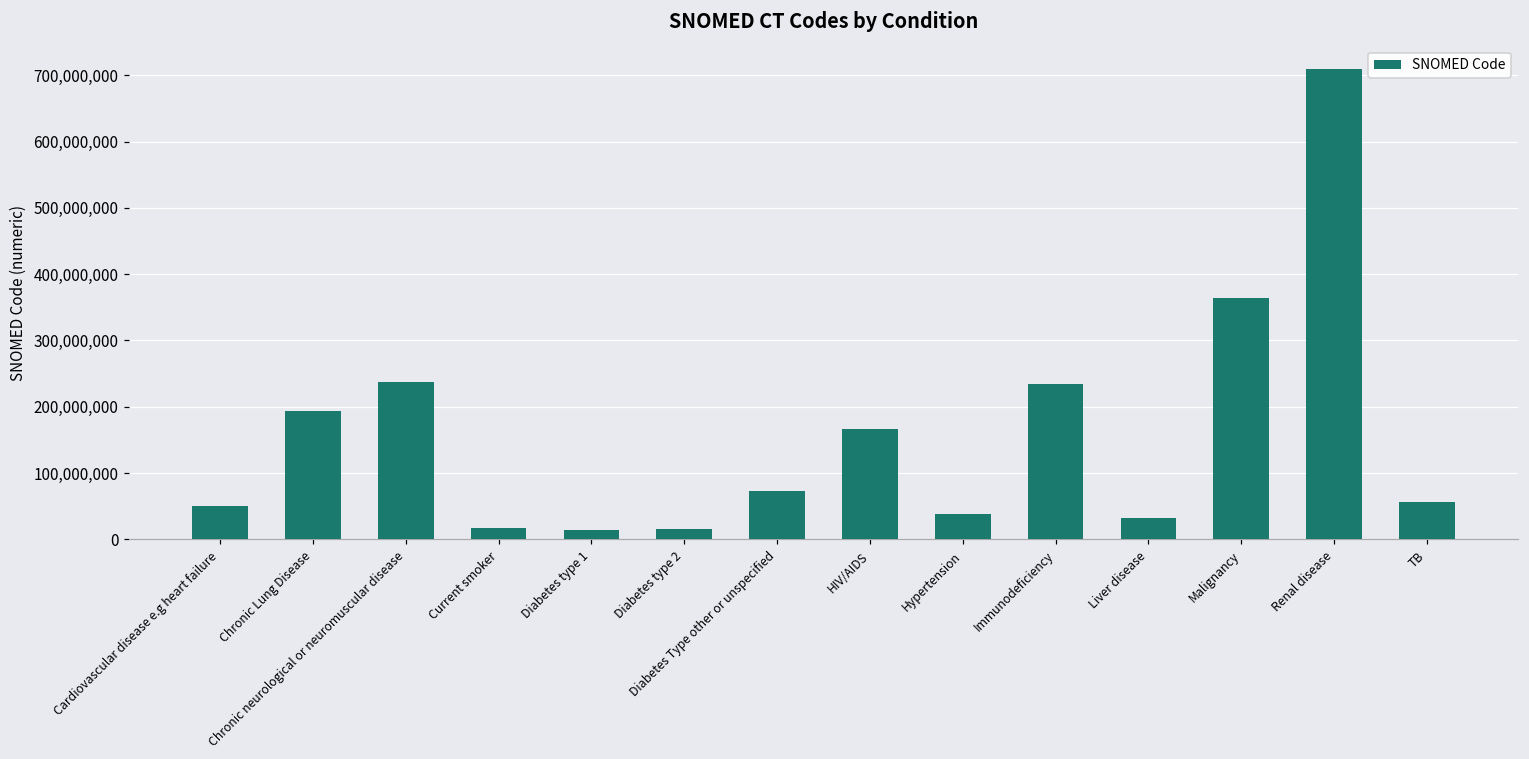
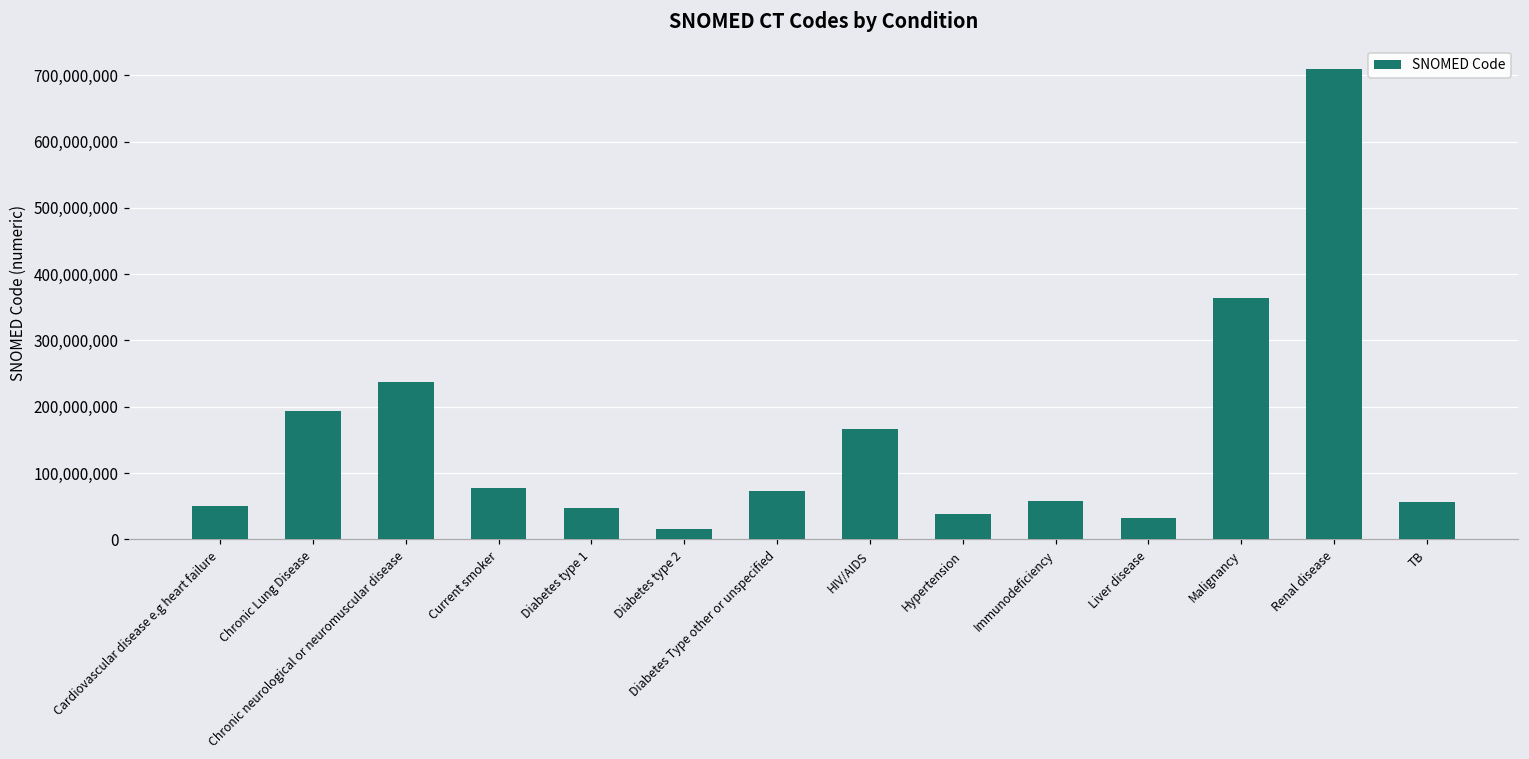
  {
    "Cardiovascular disease e.g heart failure": "50,000,000",
    "Chronic Lung Disease": "190,000,000",
    "Chronic neurological or neuromuscular disease": "240,000,000",
-   "Current smoker": "20,000,000",
-   "Diabetes type 1": "10,000,000",
+   "Current smoker": "80,000,000",
+   "Diabetes type 1": "50,000,000",
    "Diabetes type 2": "20,000,000",
    "Diabetes Type other or unspecified": "70,000,000",
    "HIV/AIDS": "170,000,000",
    "Hypertension": "40,000,000",
-   "Immunodeficiency": "230,000,000",
+   "Immunodeficiency": "60,000,000",
    "Liver disease": "30,000,000",
    "Malignancy": "360,000,000",
    "Renal disease": "710,000,000",
    "TB": "60,000,000"
  }
